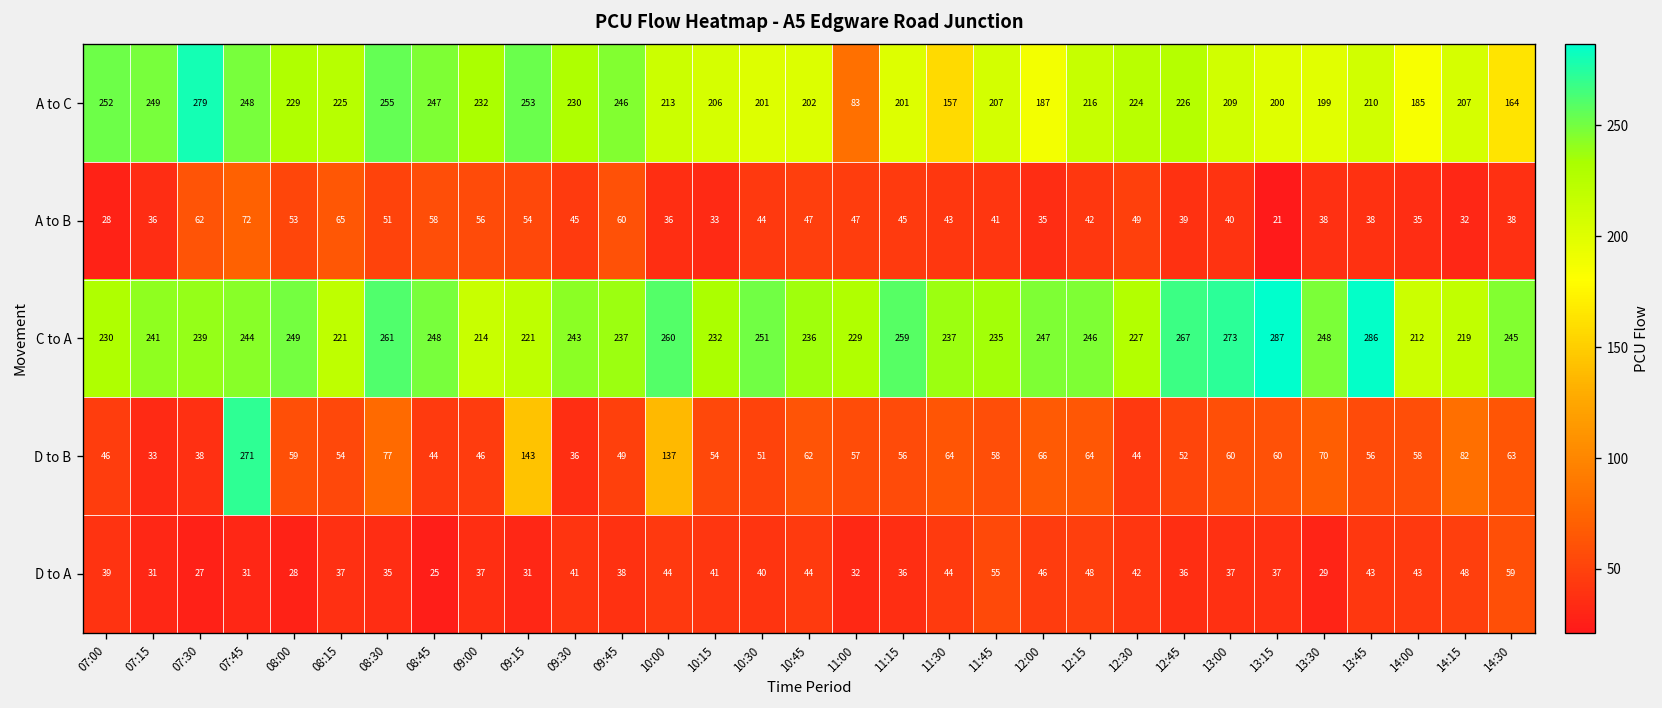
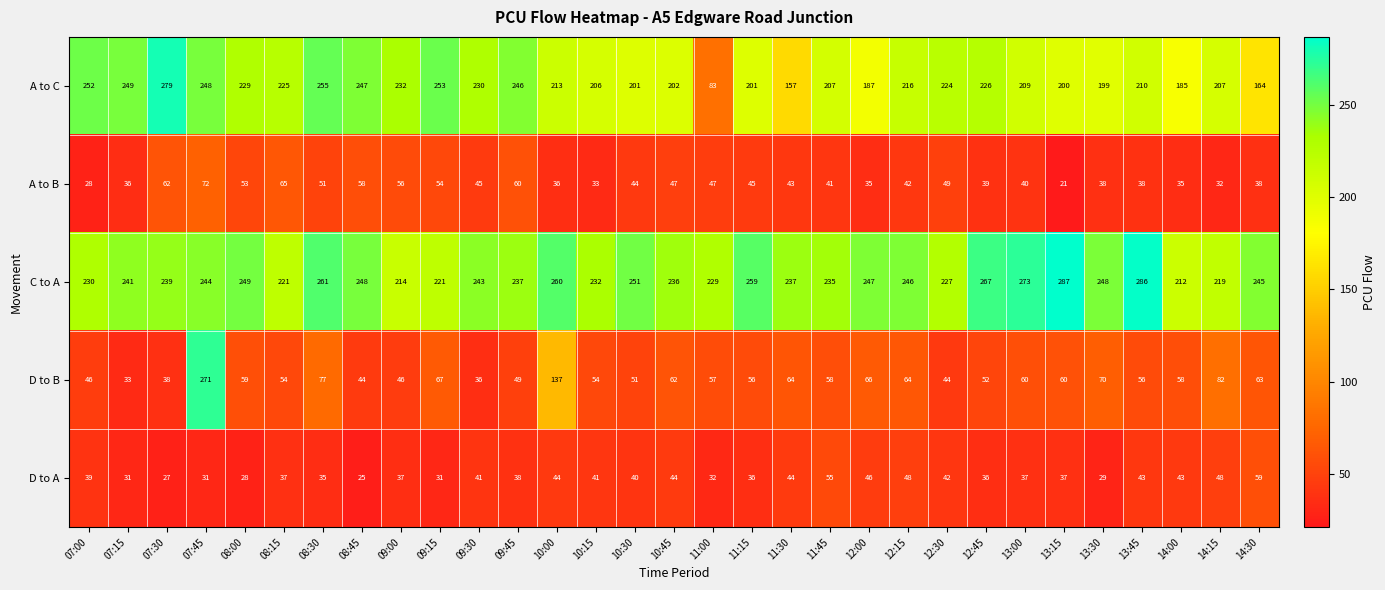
  {
    "A to C": {
      "07:00": 252,
      "07:15": 249,
      "07:30": 279,
      "07:45": 248,
      "08:00": 229,
      "08:15": 225,
      "08:30": 255,
      "08:45": 247,
      "09:00": 232,
      "09:15": 253,
      "09:30": 230,
      "09:45": 246,
      "10:00": 213,
      "10:15": 206,
      "10:30": 201,
      "10:45": 202,
      "11:00": 83,
      "11:15": 201,
      "11:30": 157,
      "11:45": 207,
      "12:00": 187,
      "12:15": 216,
      "12:30": 224,
      "12:45": 226,
      "13:00": 209,
      "13:15": 200,
      "13:30": 199,
      "13:45": 210,
      "14:00": 185,
      "14:15": 207,
      "14:30": 164
    },
    "A to B": {
      "07:00": 28,
      "07:15": 36,
      "07:30": 62,
      "07:45": 72,
      "08:00": 53,
      "08:15": 65,
      "08:30": 51,
      "08:45": 58,
      "09:00": 56,
      "09:15": 54,
      "09:30": 45,
      "09:45": 60,
      "10:00": 36,
      "10:15": 33,
      "10:30": 44,
      "10:45": 47,
      "11:00": 47,
      "11:15": 45,
      "11:30": 43,
      "11:45": 41,
      "12:00": 35,
      "12:15": 42,
      "12:30": 49,
      "12:45": 39,
      "13:00": 40,
      "13:15": 21,
      "13:30": 38,
      "13:45": 38,
      "14:00": 35,
      "14:15": 32,
      "14:30": 38
    },
    "C to A": {
      "07:00": 230,
      "07:15": 241,
      "07:30": 239,
      "07:45": 244,
      "08:00": 249,
      "08:15": 221,
      "08:30": 261,
      "08:45": 248,
      "09:00": 214,
      "09:15": 221,
      "09:30": 243,
      "09:45": 237,
      "10:00": 260,
      "10:15": 232,
      "10:30": 251,
      "10:45": 236,
      "11:00": 229,
      "11:15": 259,
      "11:30": 237,
      "11:45": 235,
      "12:00": 247,
      "12:15": 246,
      "12:30": 227,
      "12:45": 267,
      "13:00": 273,
      "13:15": 287,
      "13:30": 248,
      "13:45": 286,
      "14:00": 212,
      "14:15": 219,
      "14:30": 245
    },
    "D to B": {
      "07:00": 46,
      "07:15": 33,
      "07:30": 38,
      "07:45": 271,
      "08:00": 59,
      "08:15": 54,
      "08:30": 77,
      "08:45": 44,
      "09:00": 46,
-     "09:15": 143,
+     "09:15": 67,
      "09:30": 36,
      "09:45": 49,
      "10:00": 137,
      "10:15": 54,
      "10:30": 51,
      "10:45": 62,
      "11:00": 57,
      "11:15": 56,
      "11:30": 64,
      "11:45": 58,
      "12:00": 66,
      "12:15": 64,
      "12:30": 44,
      "12:45": 52,
      "13:00": 60,
      "13:15": 60,
      "13:30": 70,
      "13:45": 56,
      "14:00": 58,
      "14:15": 82,
      "14:30": 63
    },
    "D to A": {
      "07:00": 39,
      "07:15": 31,
      "07:30": 27,
      "07:45": 31,
      "08:00": 28,
      "08:15": 37,
      "08:30": 35,
      "08:45": 25,
      "09:00": 37,
      "09:15": 31,
      "09:30": 41,
      "09:45": 38,
      "10:00": 44,
      "10:15": 41,
      "10:30": 40,
      "10:45": 44,
      "11:00": 32,
      "11:15": 36,
      "11:30": 44,
      "11:45": 55,
      "12:00": 46,
      "12:15": 48,
      "12:30": 42,
      "12:45": 36,
      "13:00": 37,
      "13:15": 37,
      "13:30": 29,
      "13:45": 43,
      "14:00": 43,
      "14:15": 48,
      "14:30": 59
    }
  }
